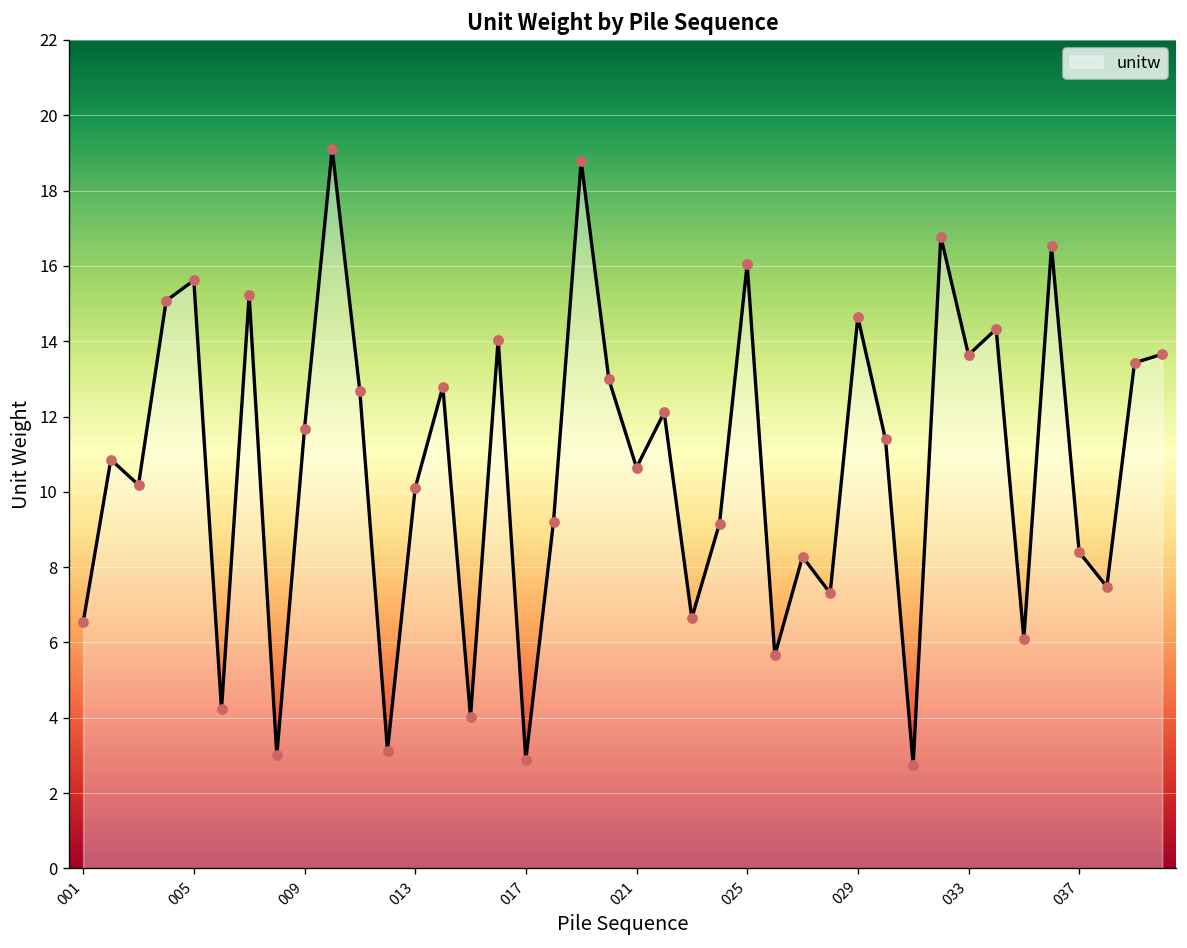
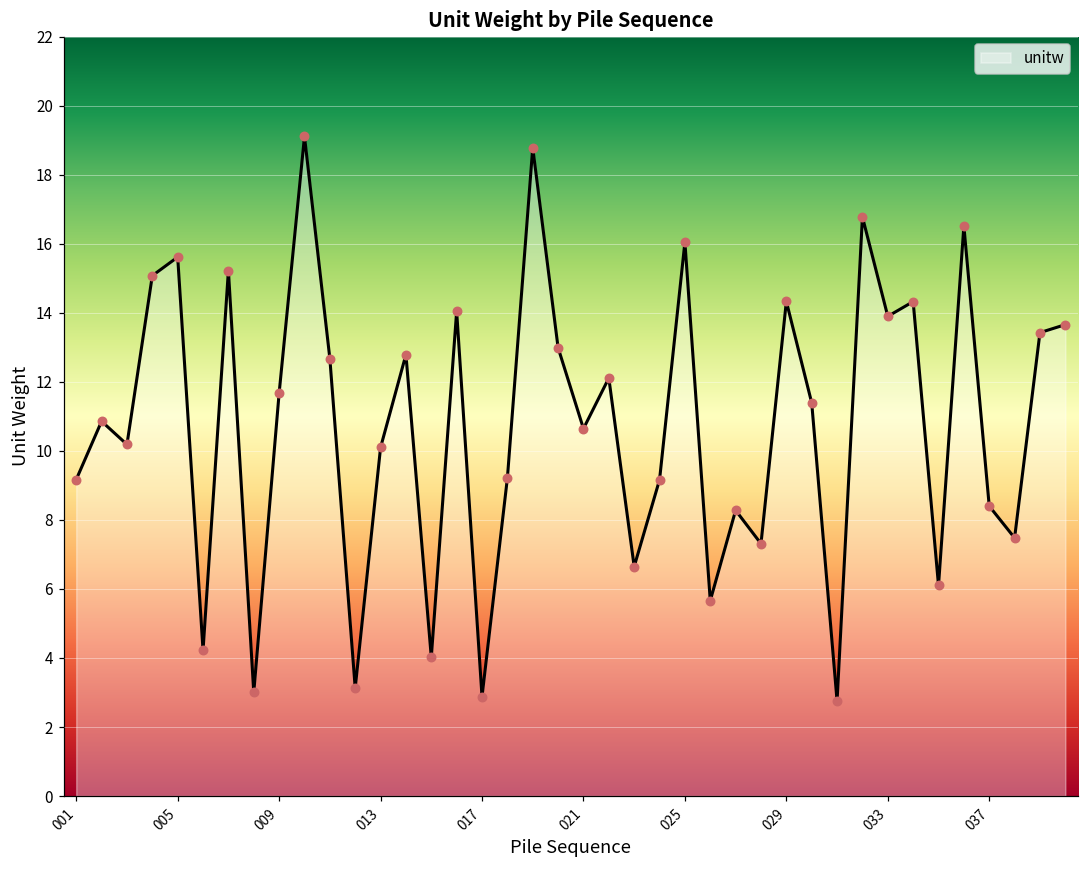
  {
-   "001": 6.5,
+   "001": 9.2,
    "005": 15.6,
    "009": 11.7,
    "013": 10.1,
    "017": 2.9,
    "021": 10.6,
    "025": 16.0,
-   "029": 14.6,
-   "033": 13.6,
+   "029": 14.3,
+   "033": 13.9,
    "037": 8.4
  }
